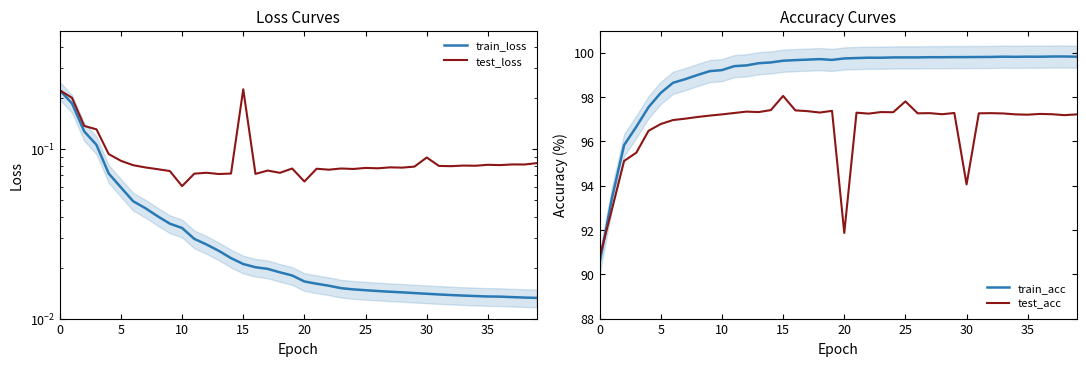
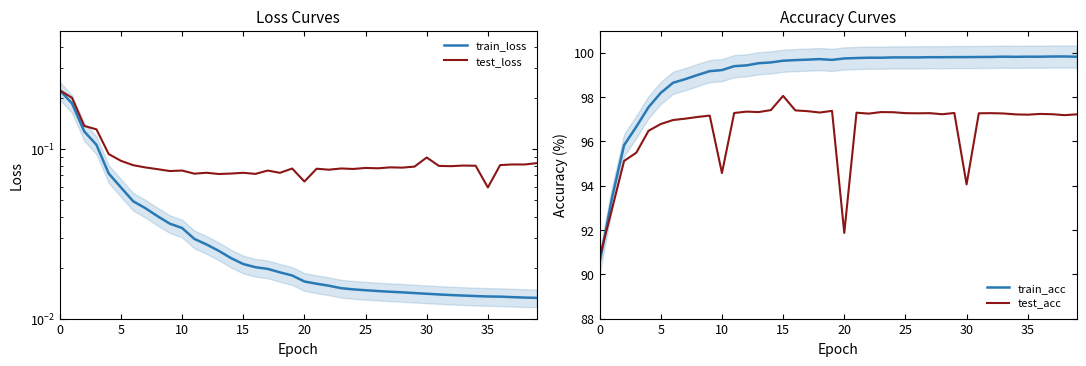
  {
    "Loss Curves": {
      "test_loss": {
        "5": 0.09,
-       "10": 0.060,
-       "15": 0.23,
+       "10": 0.07,
+       "15": 0.072,
        "20": 0.064,
        "25": 0.08,
        "30": 0.09,
-       "35": 0.08
+       "35": 0.059
      }
    },
    "Accuracy Curves": {
      "test_acc": {
        "0": 90.8,
        "5": 96.8,
-       "10": 97.2,
+       "10": 94.6,
        "15": 98.1,
        "20": 91.9,
-       "25": 97.8,
+       "25": 97.3,
        "30": 94.1,
        "35": 97.2
      }
    }
  }
